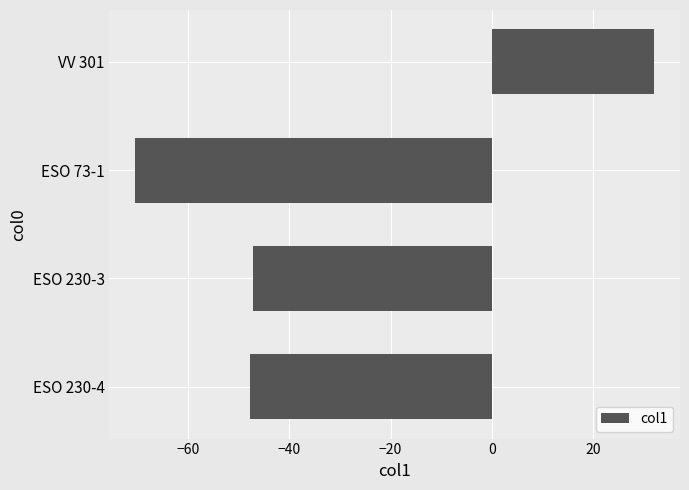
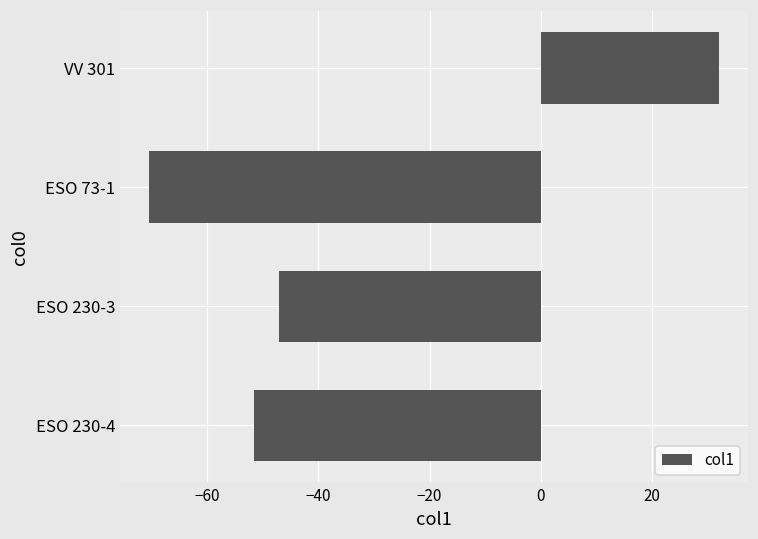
  {
    "VV 301": 32,
    "ESO 73-1": -70,
    "ESO 230-3": -47,
-   "ESO 230-4": -48
+   "ESO 230-4": -51
  }
